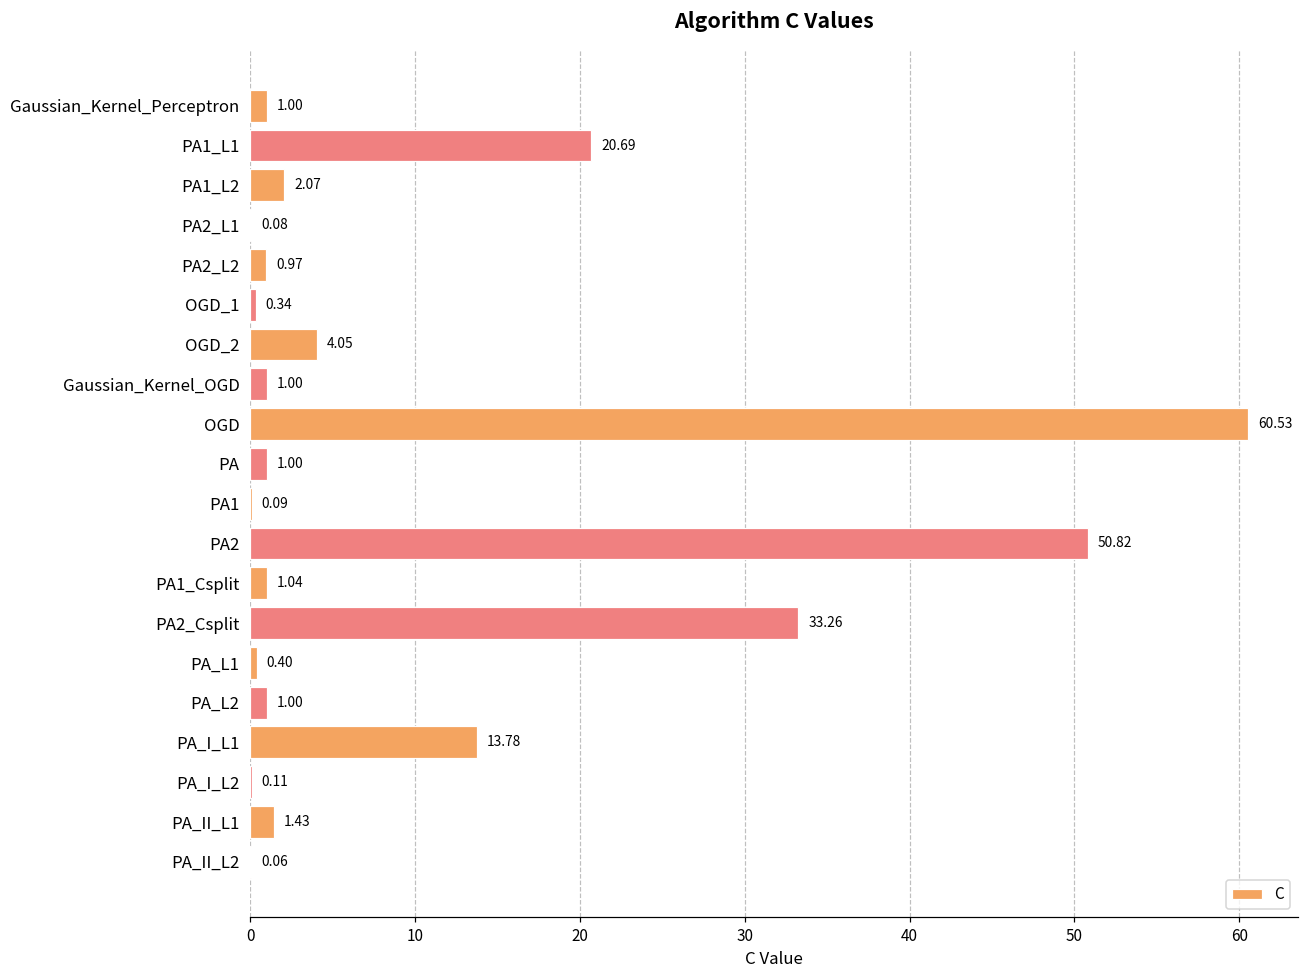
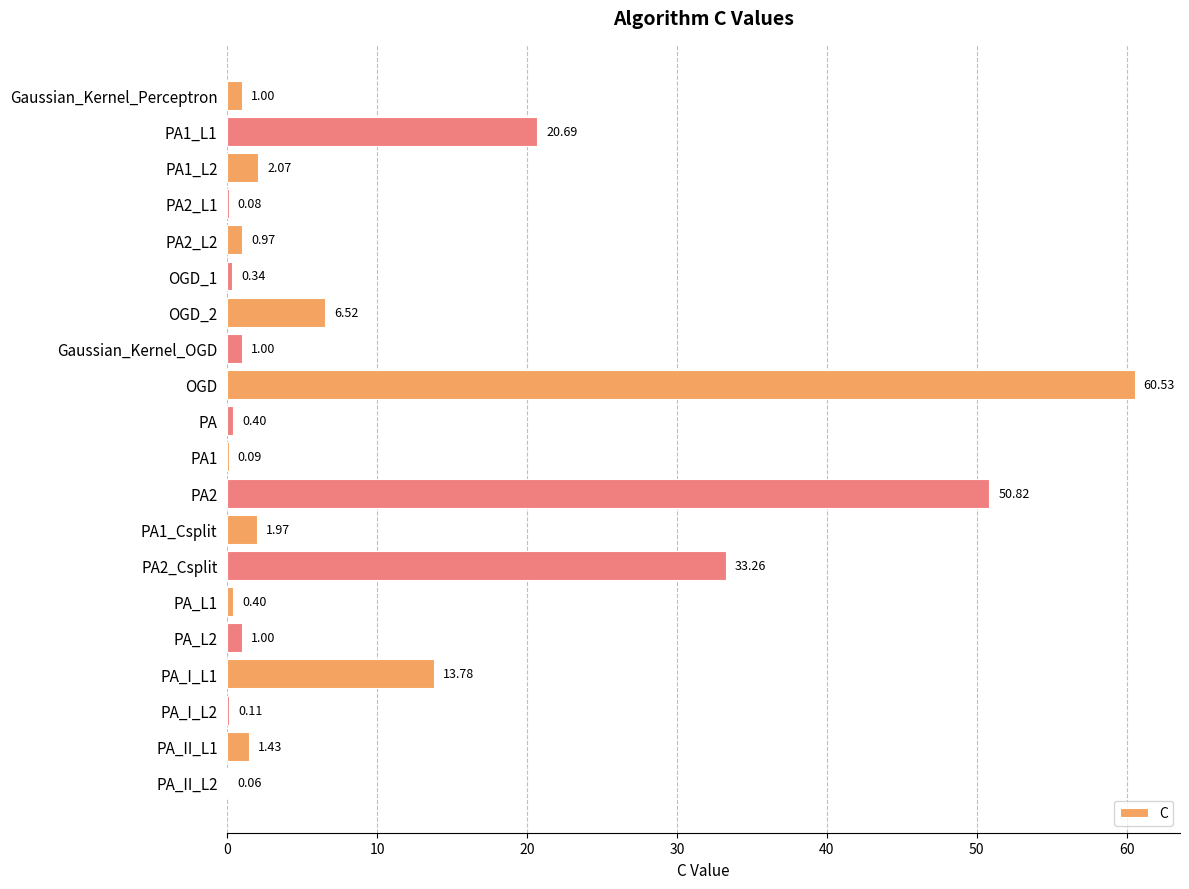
  {
    "Gaussian_Kernel_Perceptron": 1.00,
    "PA1_L1": 20.69,
    "PA1_L2": 2.07,
    "PA2_L1": 0.08,
    "PA2_L2": 0.97,
    "OGD_1": 0.34,
-   "OGD_2": 4.05,
+   "OGD_2": 6.52,
    "Gaussian_Kernel_OGD": 1.00,
    "OGD": 60.53,
-   "PA": 1.00,
+   "PA": 0.40,
    "PA1": 0.09,
    "PA2": 50.82,
-   "PA1_Csplit": 1.04,
+   "PA1_Csplit": 1.97,
    "PA2_Csplit": 33.26,
    "PA_L1": 0.40,
    "PA_L2": 1.00,
    "PA_I_L1": 13.78,
    "PA_I_L2": 0.11,
    "PA_II_L1": 1.43,
    "PA_II_L2": 0.06
  }
